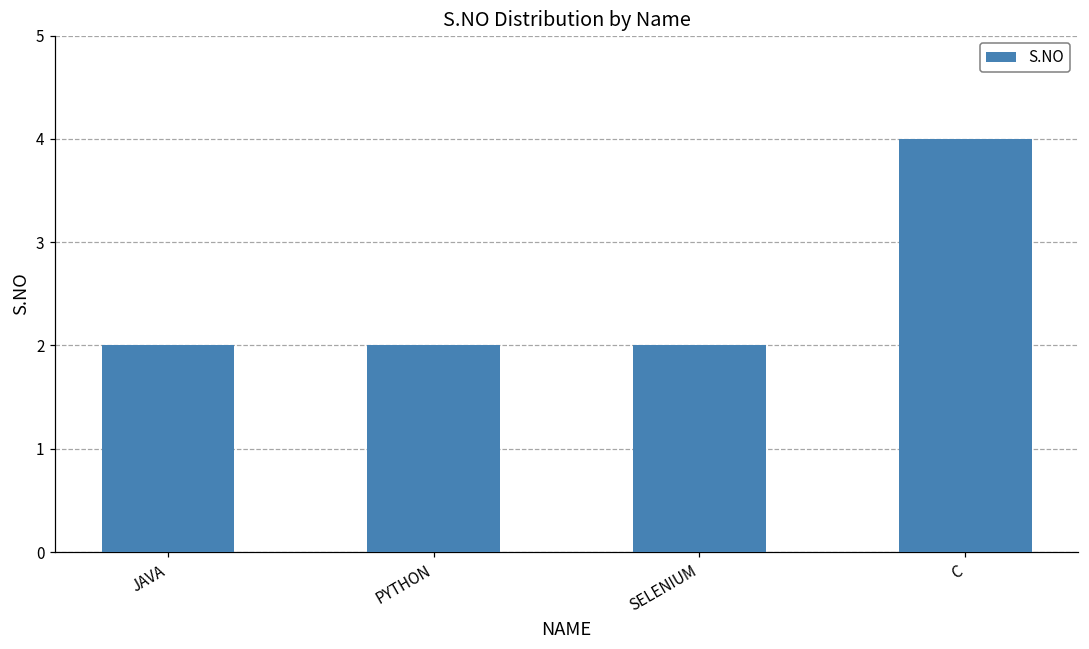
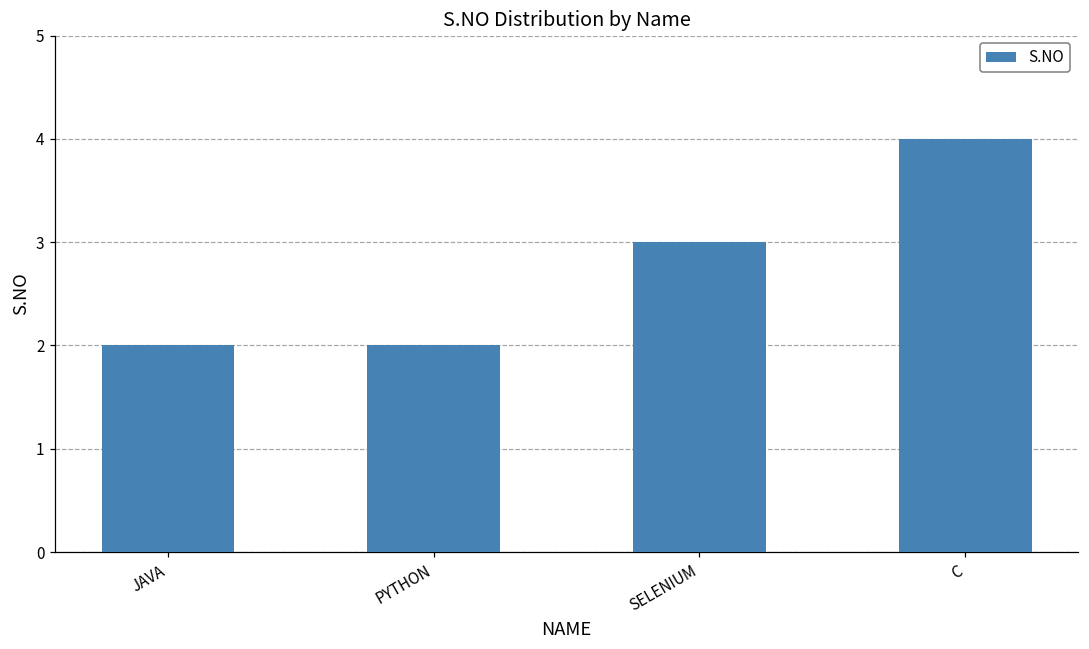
  {
    "JAVA": 2,
    "PYTHON": 2,
-   "SELENIUM": 2,
+   "SELENIUM": 3,
    "C": 4
  }
